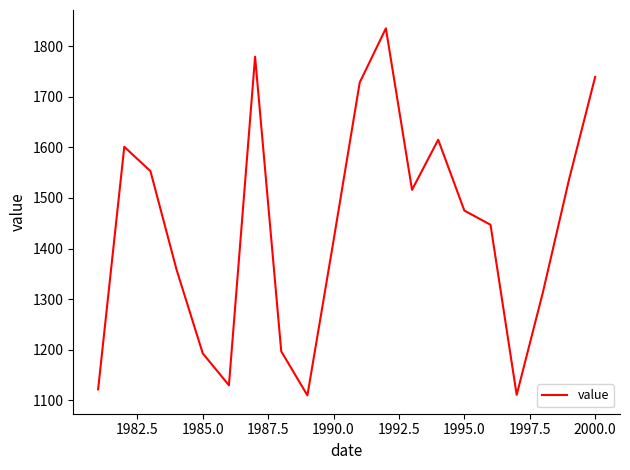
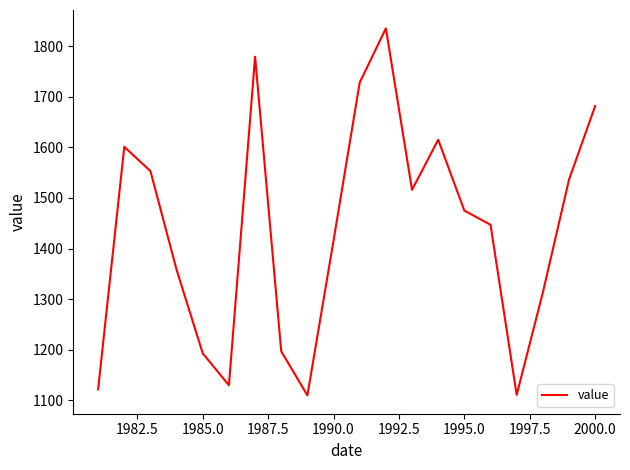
  {
    "1985.0": 1190,
    "1990.0": 1420,
    "1995.0": 1480,
-   "2000.0": 1740
+   "2000.0": 1680
  }
